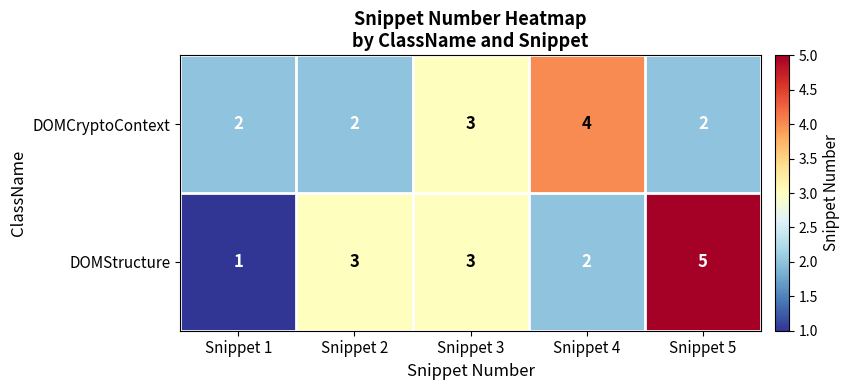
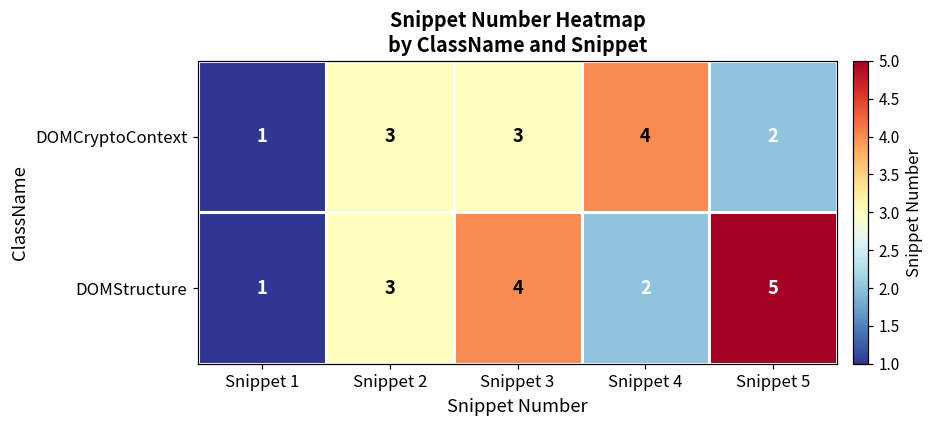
  {
    "DOMCryptoContext": {
-     "Snippet 1": 2,
-     "Snippet 2": 2,
+     "Snippet 1": 1,
+     "Snippet 2": 3,
      "Snippet 3": 3,
      "Snippet 4": 4,
      "Snippet 5": 2
    },
    "DOMStructure": {
      "Snippet 1": 1,
      "Snippet 2": 3,
-     "Snippet 3": 3,
+     "Snippet 3": 4,
      "Snippet 4": 2,
      "Snippet 5": 5
    }
  }
